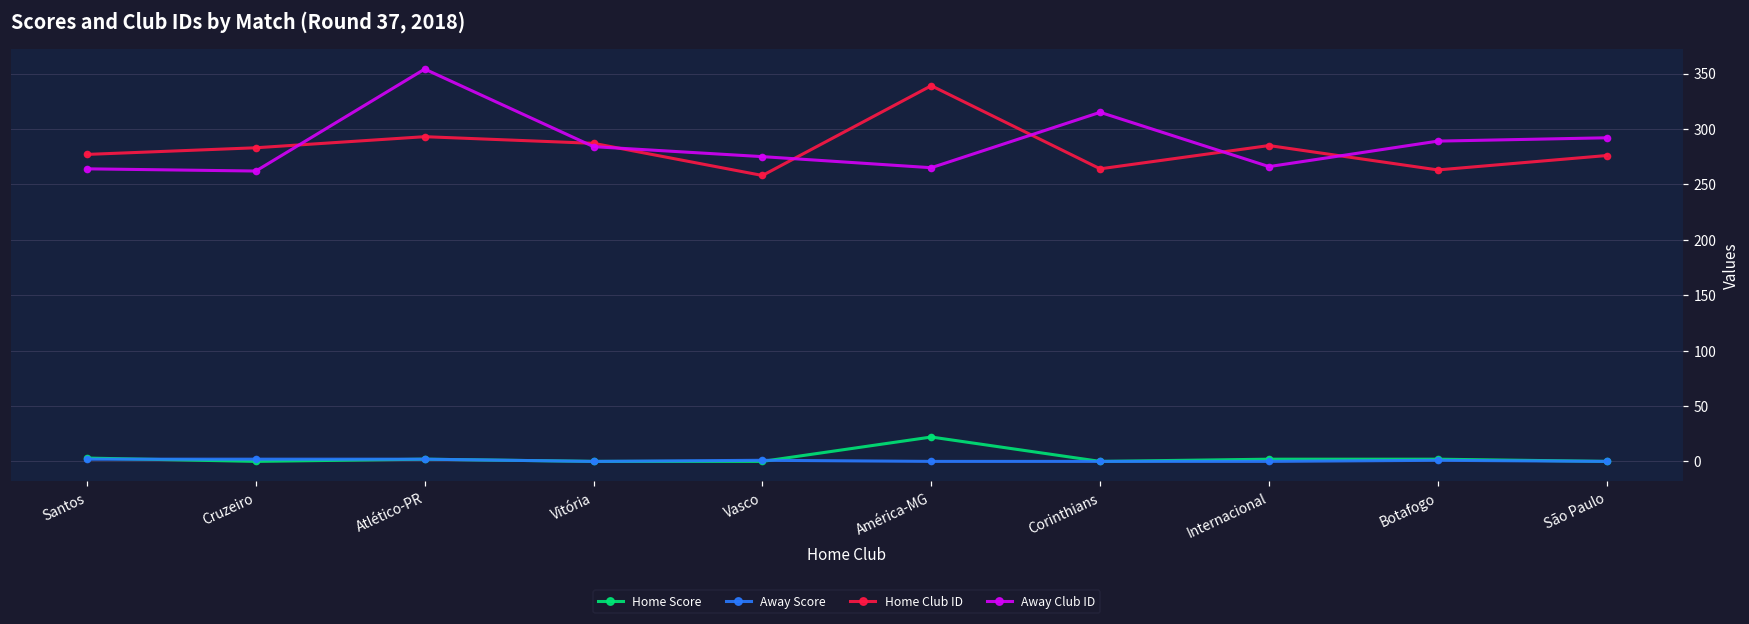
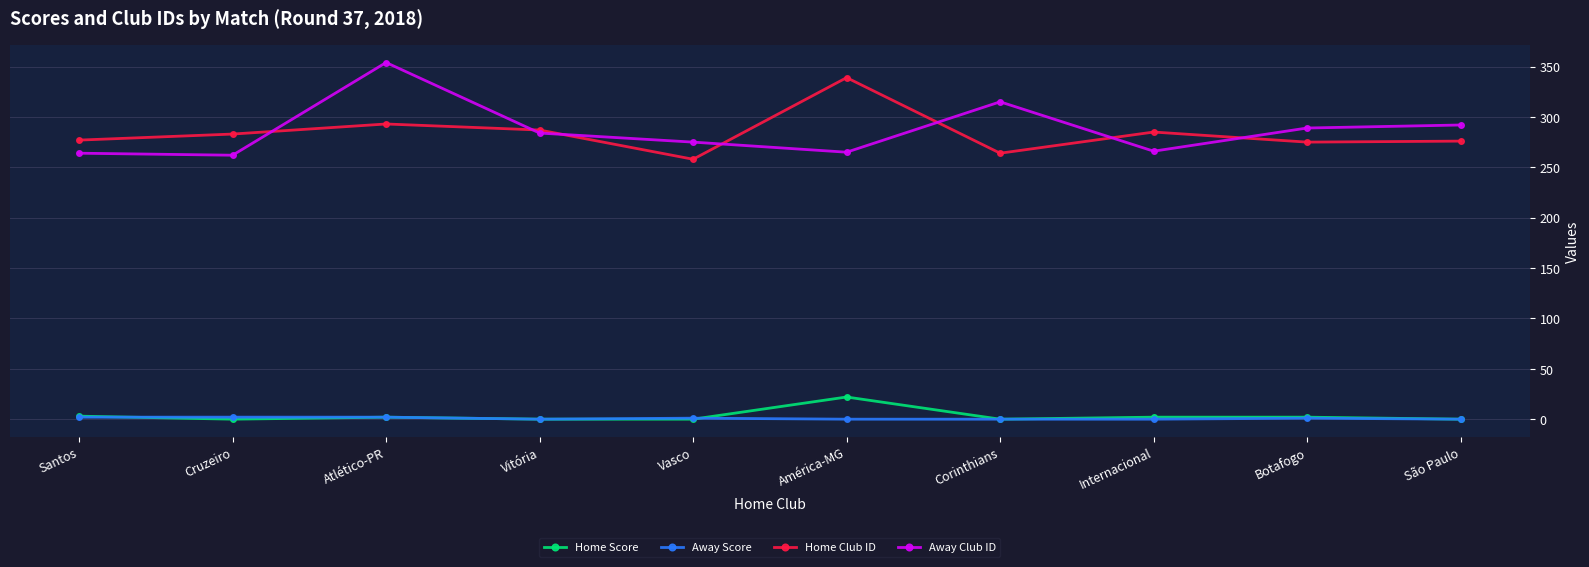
  {
    "Home Score": {
      "América-MG": 22
    },
    "Away Score": {
      "América-MG": 0
    },
    "Home Club ID": {
      "Santos": 277,
      "Cruzeiro": 283,
      "Atlético-PR": 293,
      "Vitória": 287,
      "Vasco": 258,
      "América-MG": 339,
      "Corinthians": 264,
      "Internacional": 285,
-     "Botafogo": 263,
+     "Botafogo": 275,
      "São Paulo": 276
    },
    "Away Club ID": {
      "Santos": 264,
      "Cruzeiro": 262,
      "Atlético-PR": 354,
      "Vitória": 284,
      "Vasco": 275,
      "América-MG": 265,
      "Corinthians": 315,
      "Internacional": 266,
      "Botafogo": 289,
      "São Paulo": 292
    }
  }
